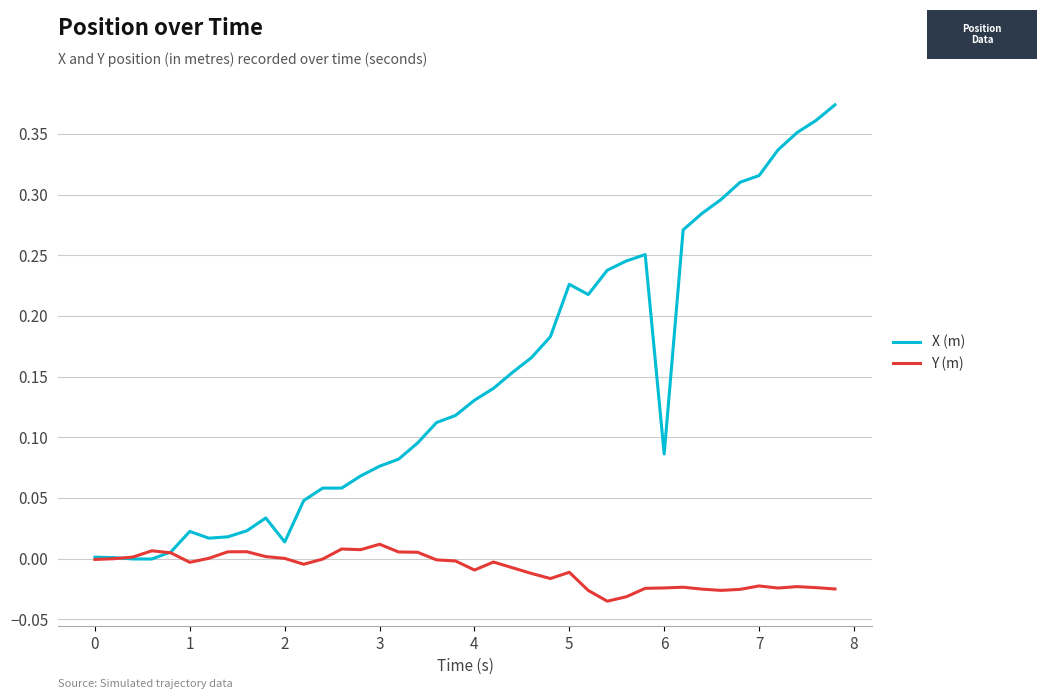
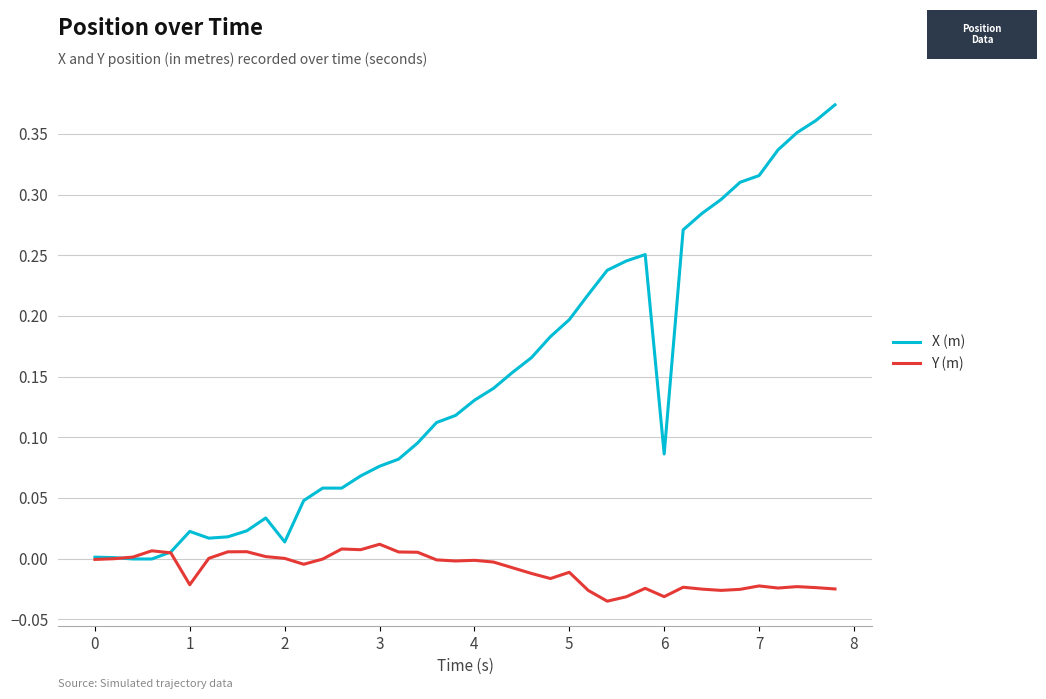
  {
    "X (m)": {
      "1": 0.022,
      "2": 0.014,
      "3": 0.076,
      "4": 0.131,
-     "5": 0.226,
+     "5": 0.197,
      "6": 0.086,
      "7": 0.316
    },
    "Y (m)": {
-     "1": -0.003,
+     "1": -0.022,
      "2": 0.000,
      "3": 0.012,
-     "4": -0.009,
+     "4": -0.001,
      "5": -0.011,
-     "6": -0.024,
+     "6": -0.031,
      "7": -0.023
    }
  }
